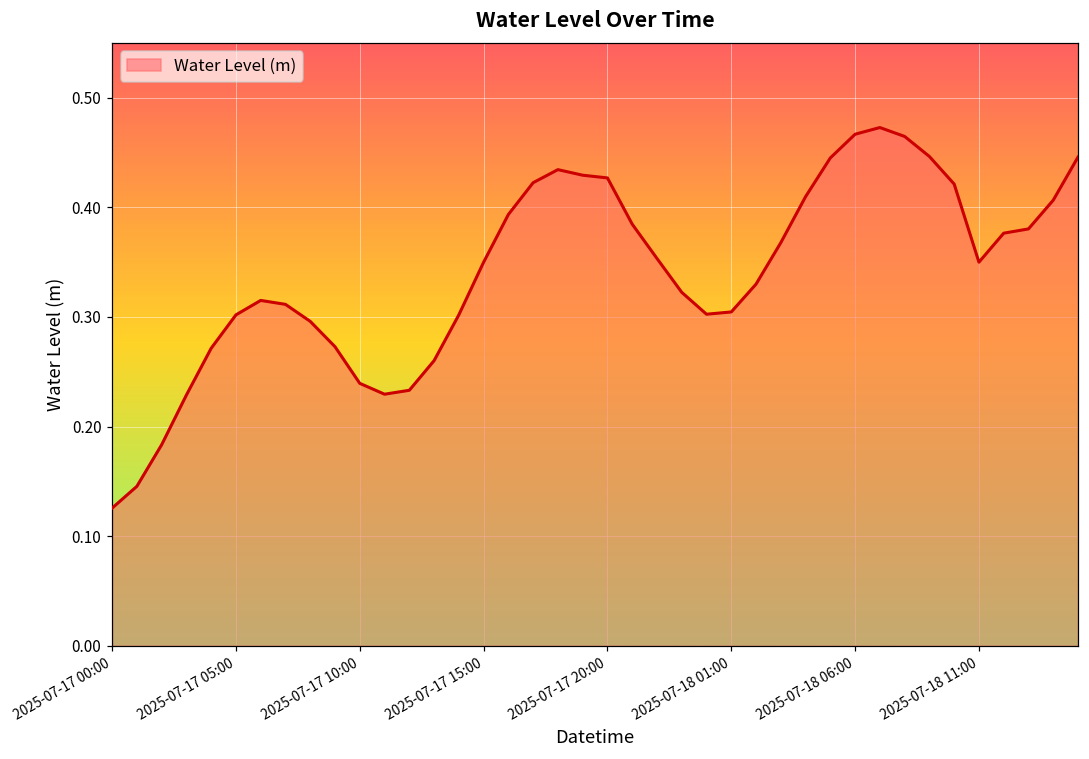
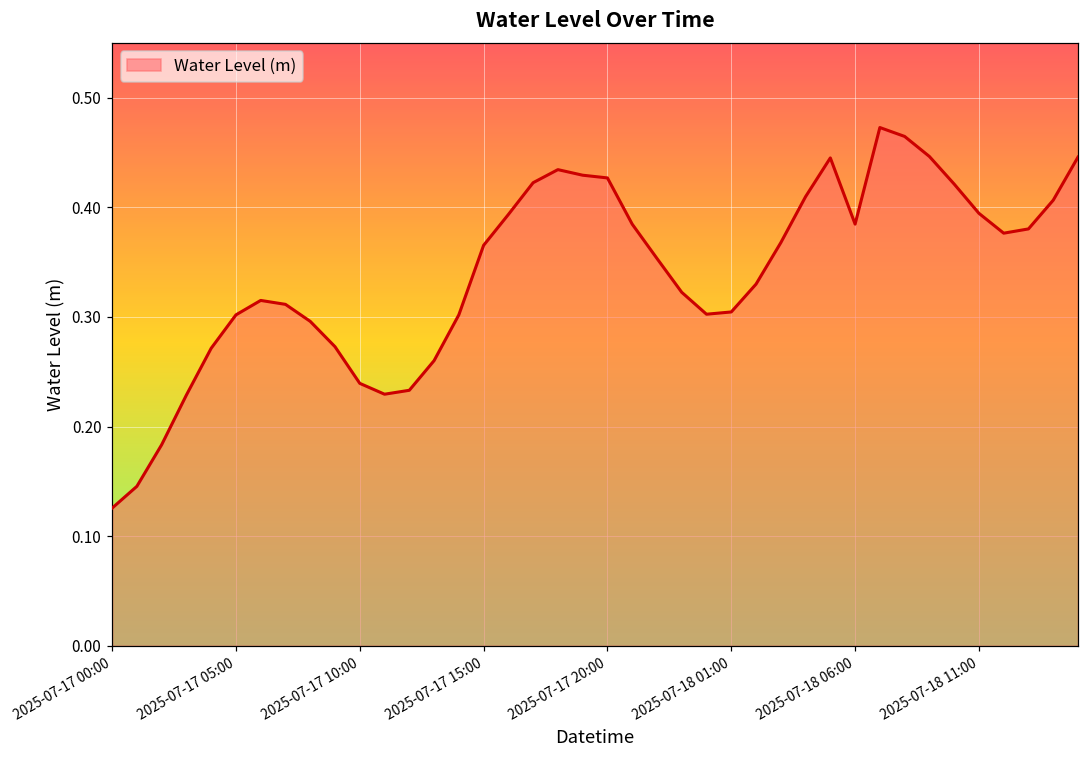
  {
    "2025-07-17 00:00": 0.13,
    "2025-07-17 05:00": 0.30,
    "2025-07-17 10:00": 0.24,
-   "2025-07-17 15:00": 0.35,
+   "2025-07-17 15:00": 0.37,
    "2025-07-17 20:00": 0.43,
    "2025-07-18 01:00": 0.30,
-   "2025-07-18 06:00": 0.47,
-   "2025-07-18 11:00": 0.35
+   "2025-07-18 06:00": 0.38,
+   "2025-07-18 11:00": 0.39
  }
